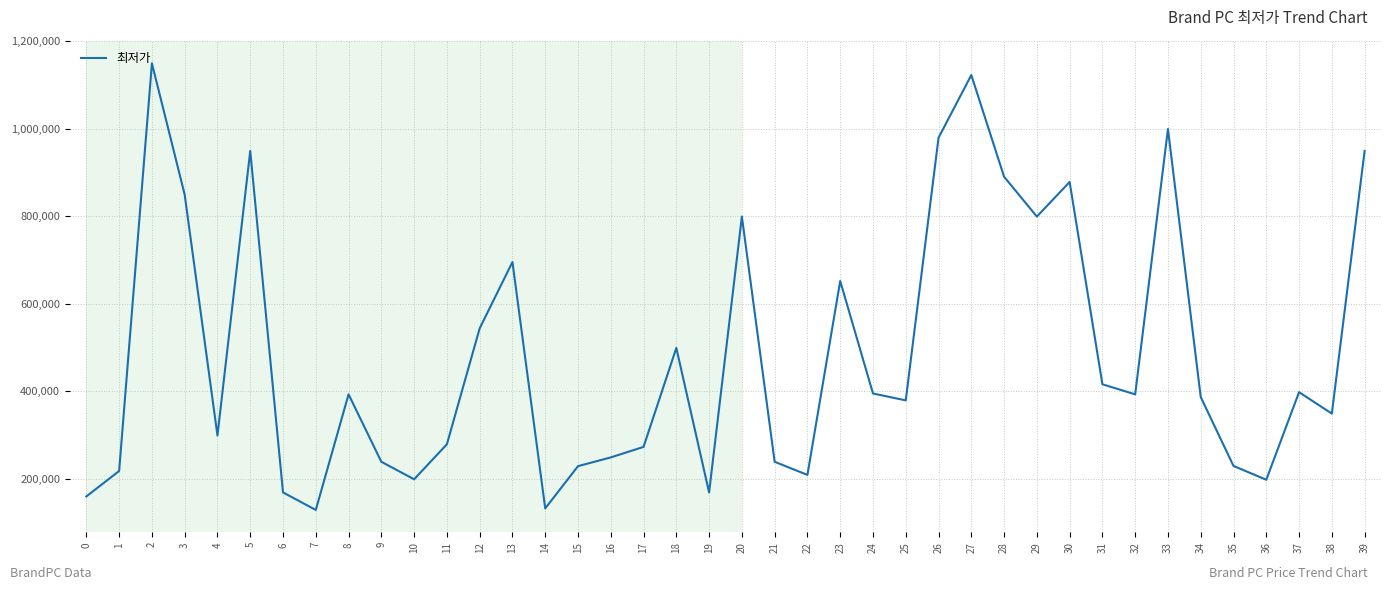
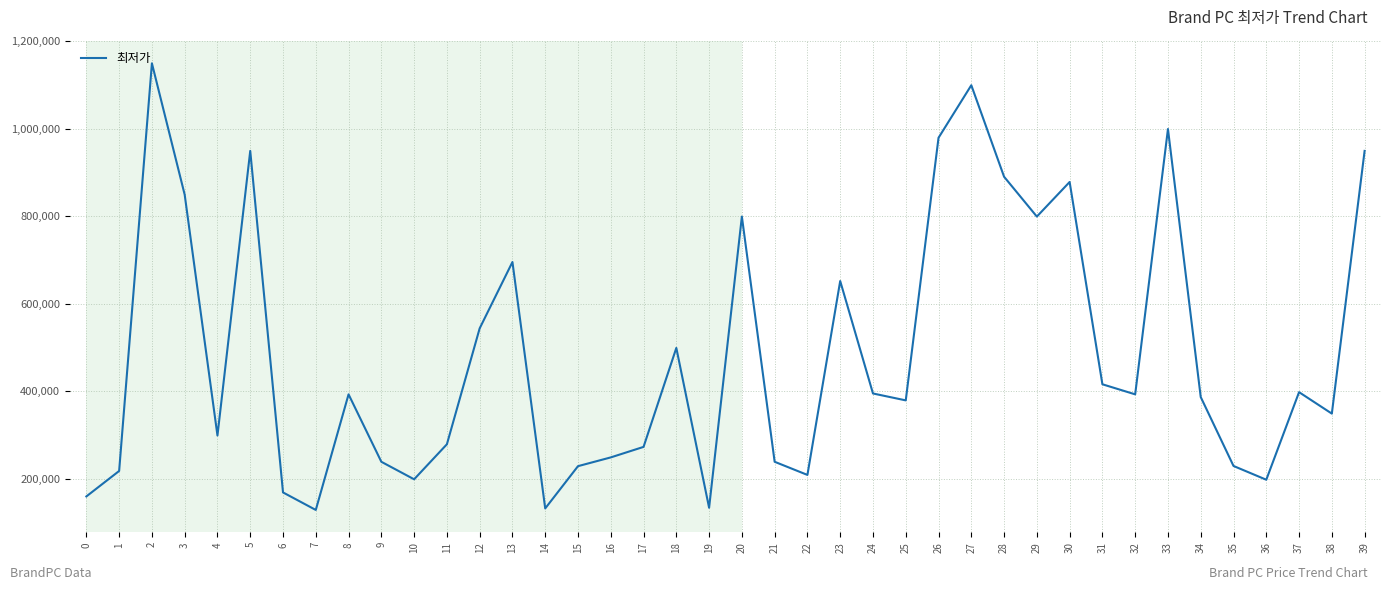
  {
    "0": "160,000",
    "1": "220,000",
    "2": "1,150,000",
    "3": "850,000",
    "4": "300,000",
    "5": "950,000",
    "6": "170,000",
    "7": "130,000",
    "8": "390,000",
    "9": "240,000",
    "10": "200,000",
    "11": "280,000",
    "12": "540,000",
    "13": "700,000",
    "14": "130,000",
    "15": "230,000",
    "16": "250,000",
    "17": "270,000",
    "18": "500,000",
-   "19": "170,000",
+   "19": "130,000",
    "20": "800,000",
    "21": "240,000",
    "22": "210,000",
    "23": "650,000",
    "24": "400,000",
    "25": "380,000",
    "26": "980,000",
-   "27": "1,120,000",
+   "27": "1,100,000",
    "28": "890,000",
    "29": "800,000",
    "30": "880,000",
    "31": "420,000",
    "32": "390,000",
    "33": "1,000,000",
    "34": "390,000",
    "35": "230,000",
    "36": "200,000",
    "37": "400,000",
    "38": "350,000",
    "39": "950,000"
  }
